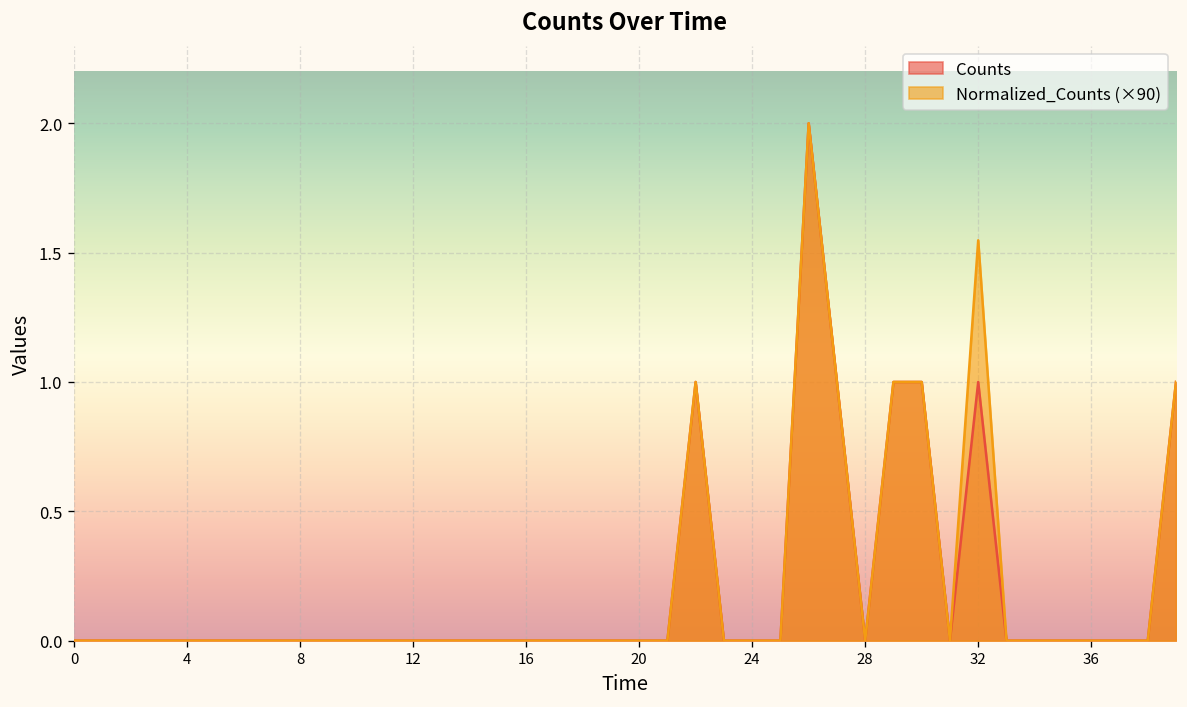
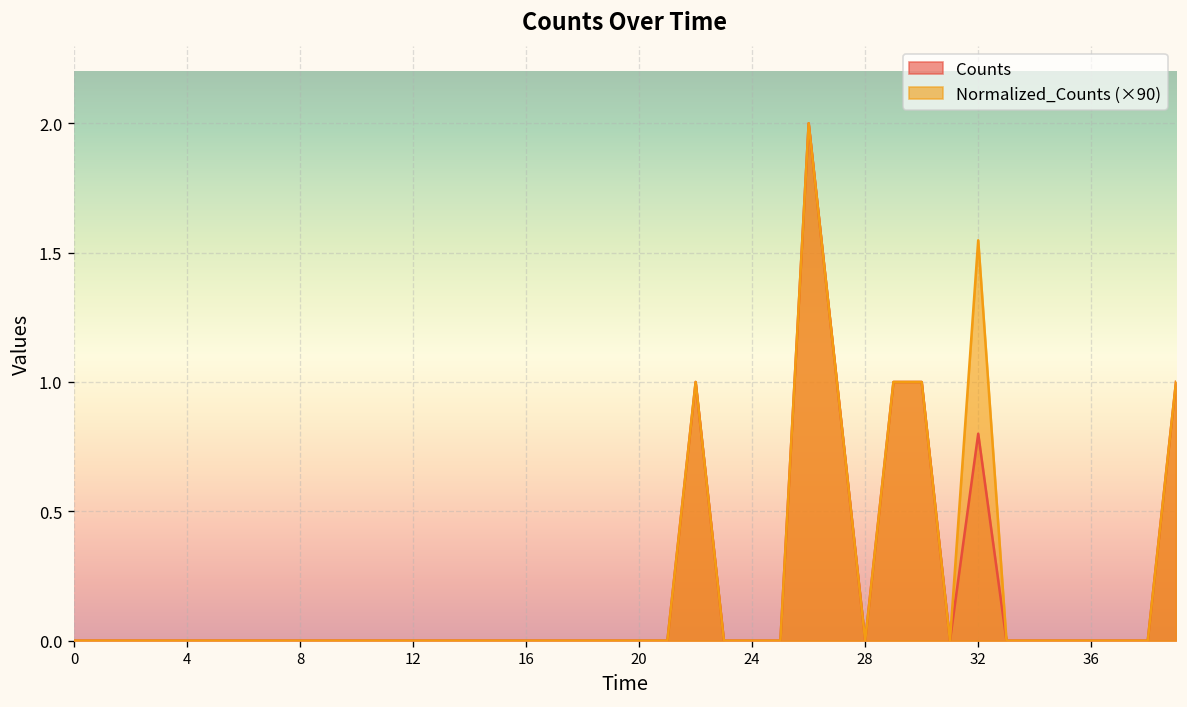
  {
    "Counts": {
-     "32": 1.0
+     "32": 0.8
    },
    "Normalized_Counts (×90)": {
      "32": 1.55
    }
  }
